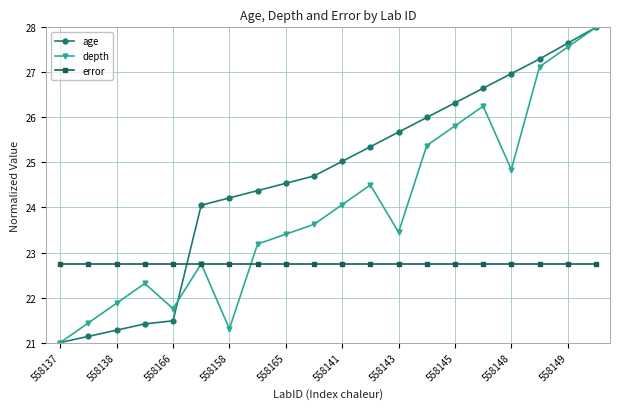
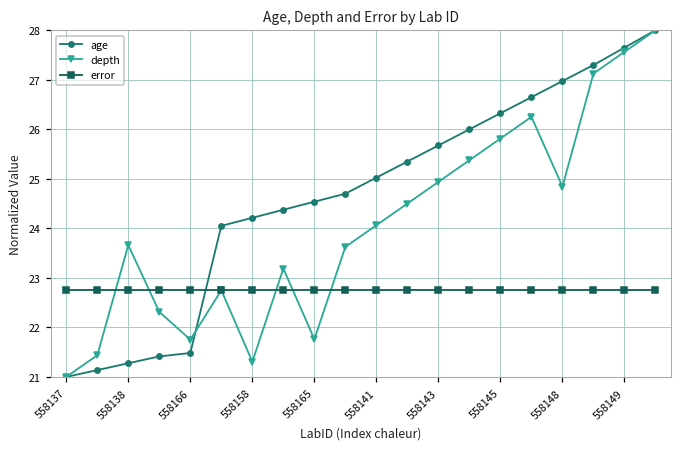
  {
    "depth": {
-     "558138": 21.9,
+     "558138": 23.7,
      "558166": 21.8,
      "558158": 21.3,
-     "558165": 23.4,
+     "558165": 21.8,
      "558141": 24.1,
-     "558143": 23.5,
+     "558143": 24.9,
      "558145": 25.8,
      "558148": 24.8,
      "558149": 27.6
    }
  }
